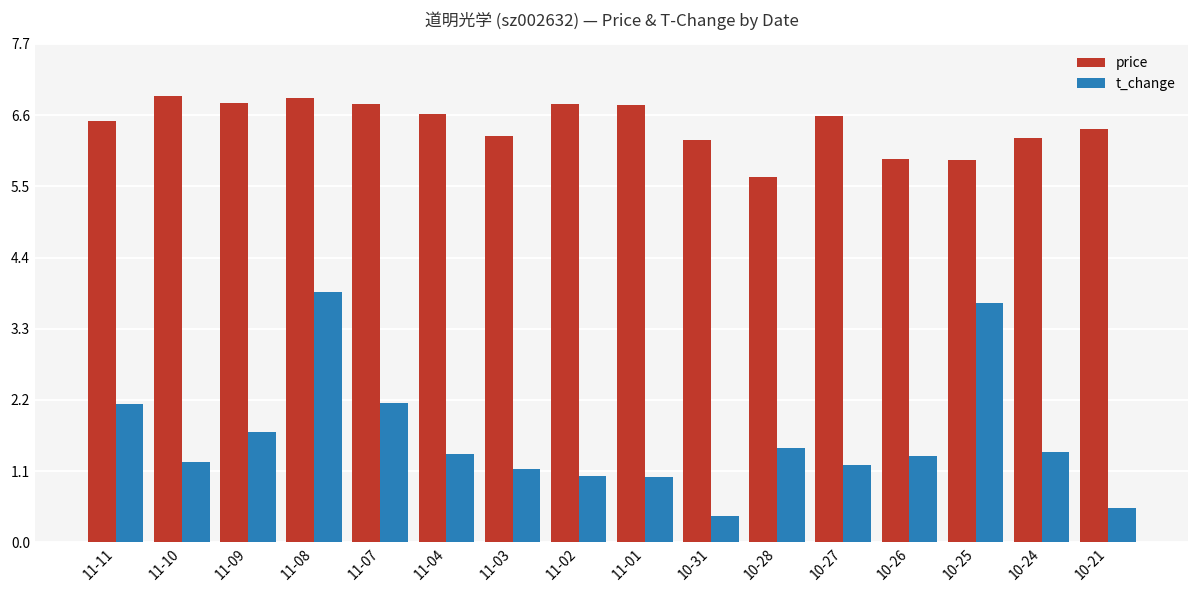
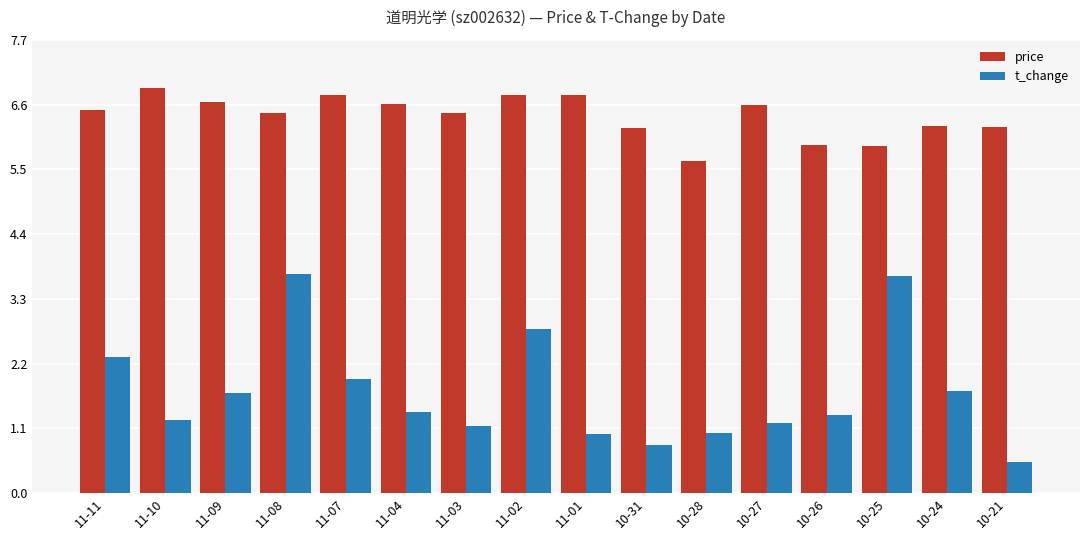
  {
    "price": {
      "11-11": 6.5,
      "11-10": 6.9,
-     "11-09": 6.8,
-     "11-08": 6.9,
+     "11-09": 6.6,
+     "11-08": 6.5,
      "11-07": 6.8,
      "11-04": 6.6,
-     "11-03": 6.3,
+     "11-03": 6.5,
      "11-02": 6.8,
      "11-01": 6.8,
      "10-31": 6.2,
      "10-28": 5.7,
      "10-27": 6.6,
      "10-26": 5.9,
      "10-25": 5.9,
      "10-24": 6.2,
-     "10-21": 6.4
+     "10-21": 6.2
    },
    "t_change": {
-     "11-11": 2.1,
+     "11-11": 2.3,
      "11-10": 1.2,
      "11-09": 1.7,
-     "11-08": 3.9,
-     "11-07": 2.2,
+     "11-08": 3.7,
+     "11-07": 1.9,
      "11-04": 1.4,
      "11-03": 1.1,
-     "11-02": 1.0,
+     "11-02": 2.8,
      "11-01": 1.0,
-     "10-31": 0.4,
-     "10-28": 1.5,
+     "10-31": 0.8,
+     "10-28": 1.0,
      "10-27": 1.2,
      "10-26": 1.3,
      "10-25": 3.7,
-     "10-24": 1.4,
+     "10-24": 1.7,
      "10-21": 0.5
    }
  }
